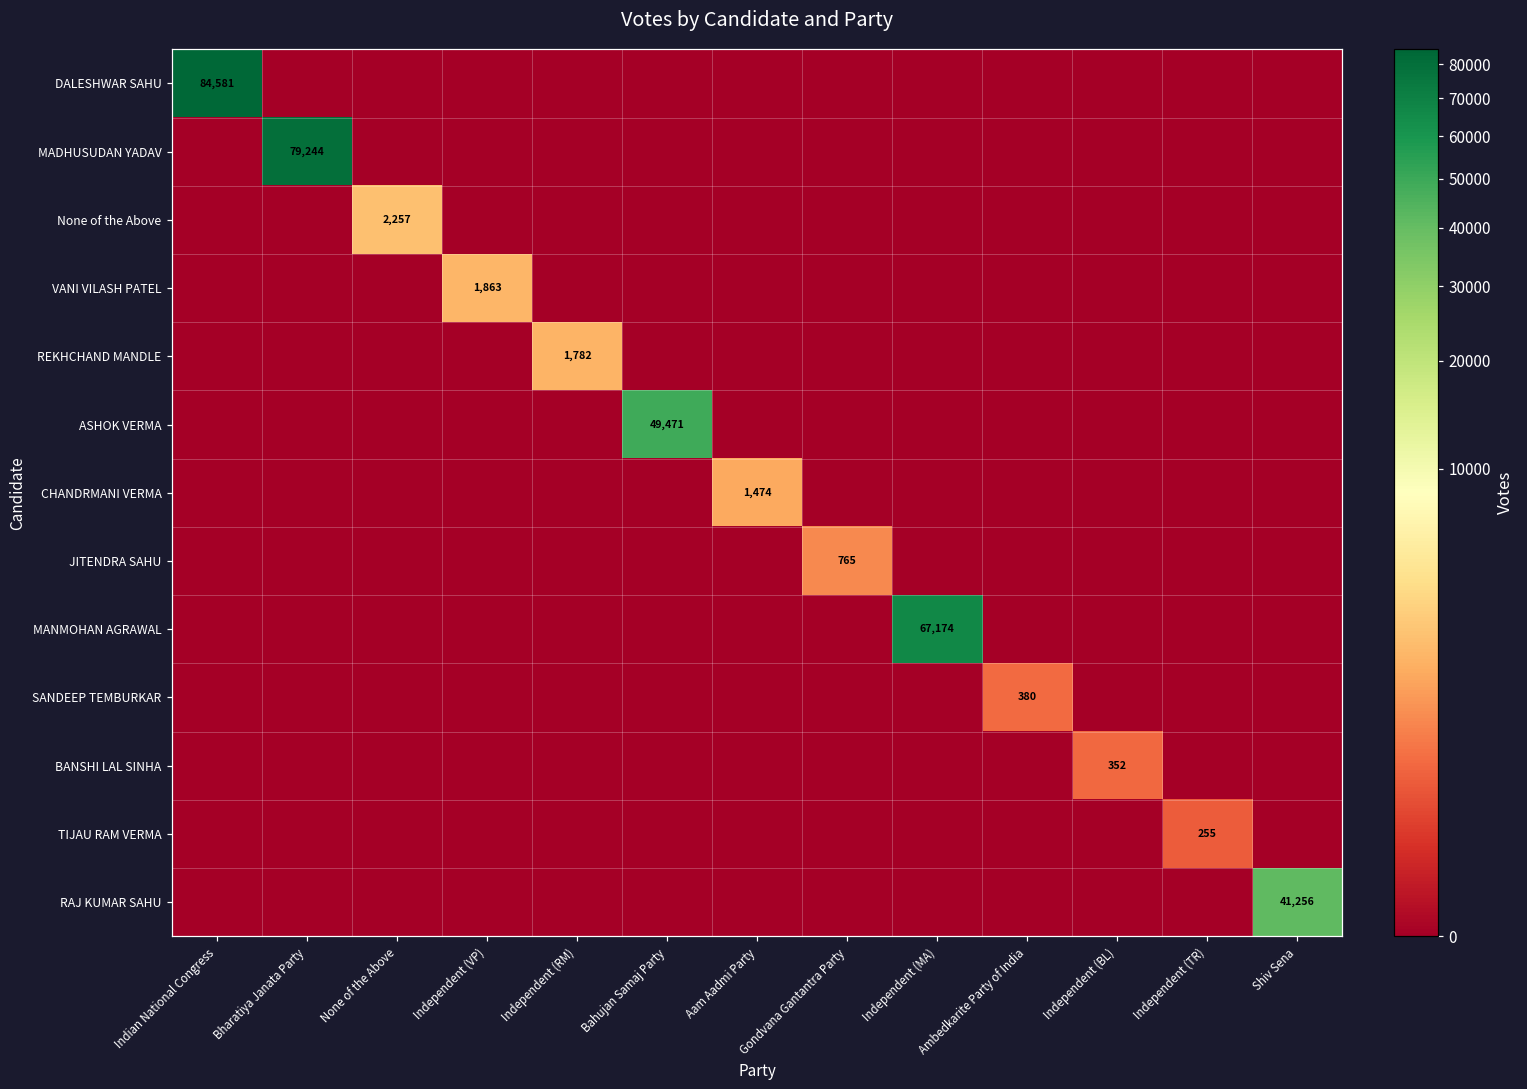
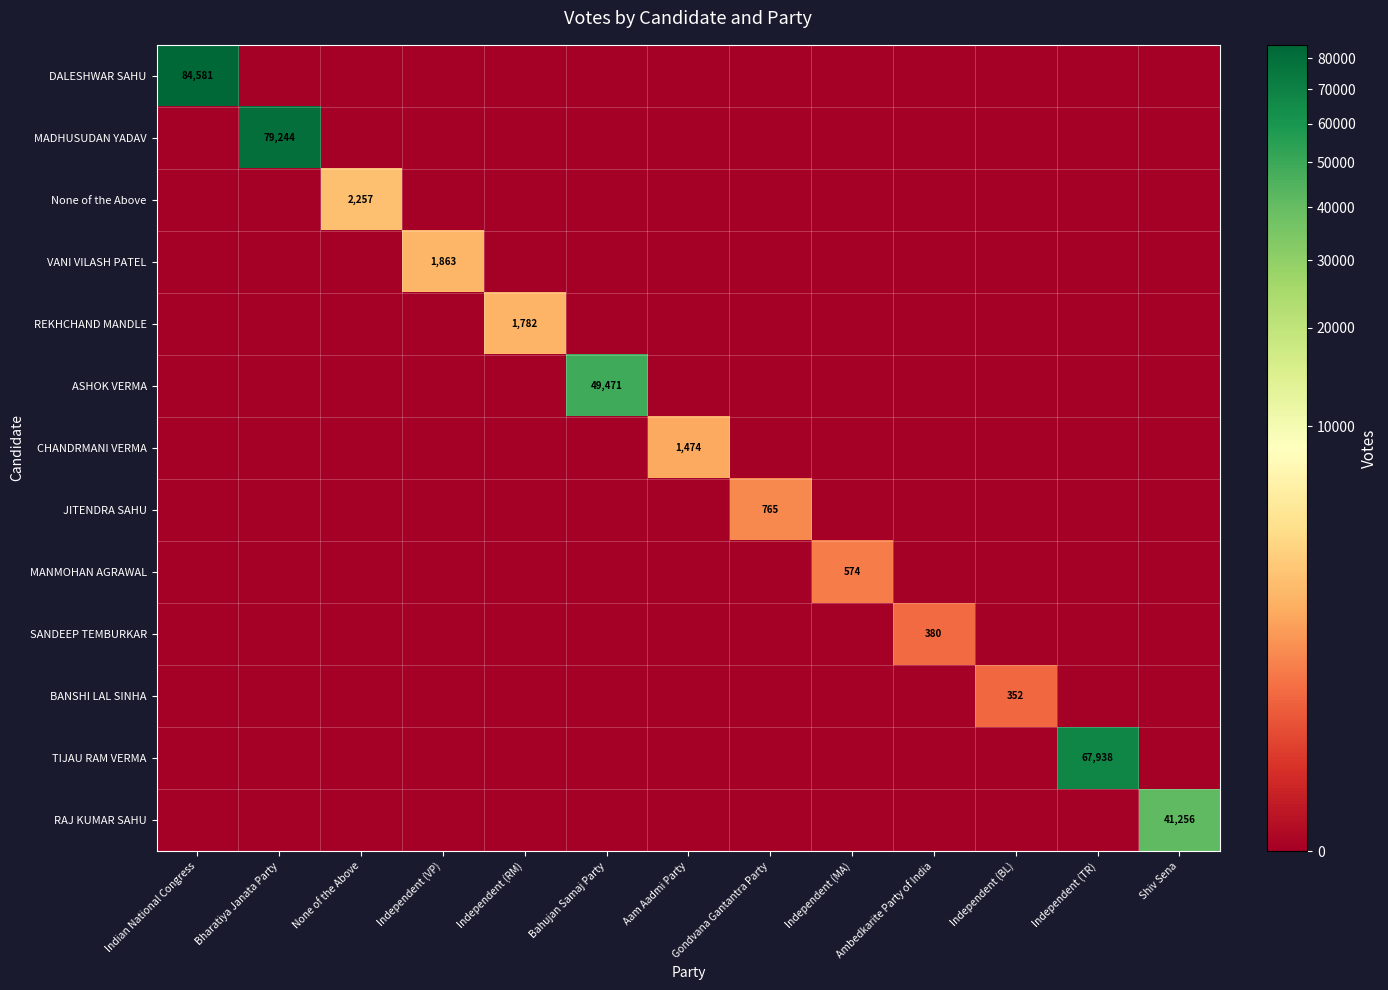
  {
    "DALESHWAR SAHU": {
      "Indian National Congress": "84,581"
    },
    "MADHUSUDAN YADAV": {
      "Bharatiya Janata Party": "79,244"
    },
    "None of the Above": {
      "None of the Above": "2,257"
    },
    "VANI VILASH PATEL": {
      "Independent (VP)": "1,863"
    },
    "REKHCHAND MANDLE": {
      "Independent (RM)": "1,782"
    },
    "ASHOK VERMA": {
      "Bahujan Samaj Party": "49,471"
    },
    "CHANDRMANI VERMA": {
      "Aam Aadmi Party": "1,474"
    },
    "JITENDRA SAHU": {
      "Gondvana Gantantra Party": "765"
    },
    "MANMOHAN AGRAWAL": {
-     "Independent (MA)": "67,174"
+     "Independent (MA)": "574"
    },
    "SANDEEP TEMBURKAR": {
      "Ambedkarite Party of India": "380"
    },
    "BANSHI LAL SINHA": {
      "Independent (BL)": "352"
    },
    "TIJAU RAM VERMA": {
-     "Independent (TR)": "255"
+     "Independent (TR)": "67,938"
    },
    "RAJ KUMAR SAHU": {
      "Shiv Sena": "41,256"
    }
  }
